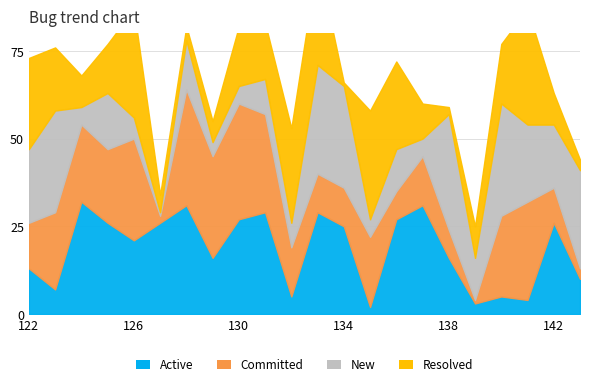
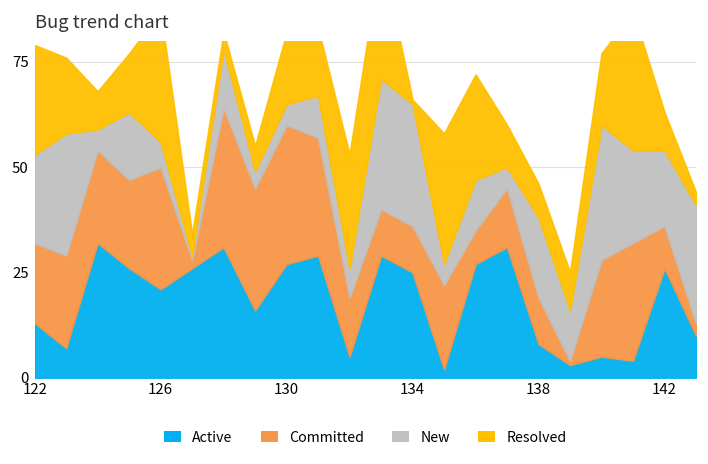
  {
    "Active": {
      "122": 13,
      "126": 21,
      "130": 27,
      "134": 25,
-     "138": 16,
+     "138": 8,
      "142": 26
    },
    "Committed": {
-     "122": 13,
+     "122": 19,
      "126": 29,
      "130": 33,
      "134": 11,
-     "138": 8,
+     "138": 11,
      "142": 10
    },
    "New": {
      "122": 21,
      "126": 6,
      "130": 5,
      "134": 29,
-     "138": 33,
+     "138": 19,
      "142": 18
    },
    "Resolved": {
      "122": 26,
      "134": 1,
-     "138": 2,
+     "138": 8,
      "142": 9
    }
  }
